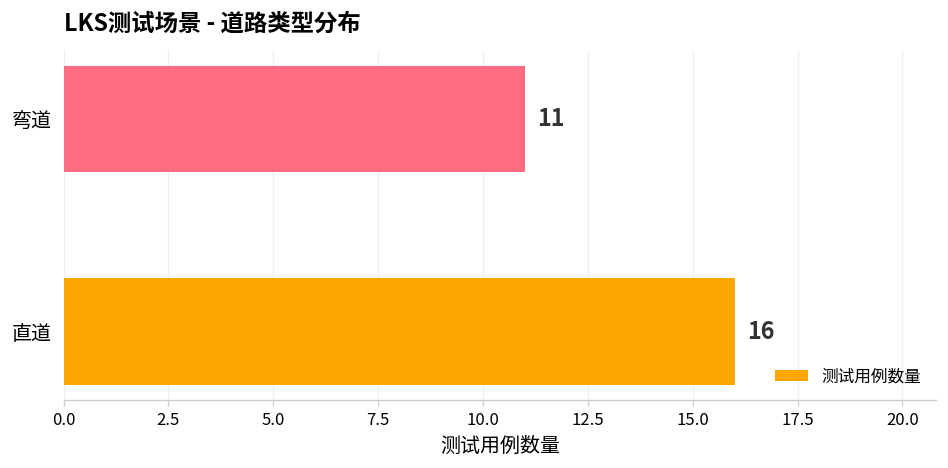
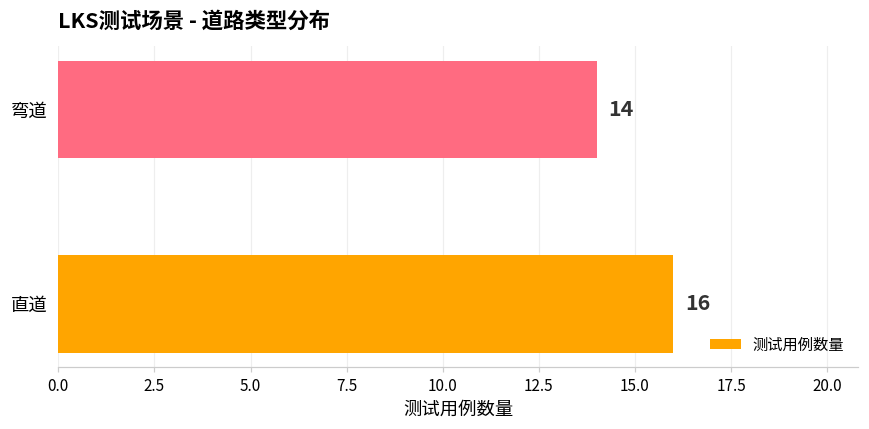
  {
-   "弯道": 11,
+   "弯道": 14,
    "直道": 16
  }
